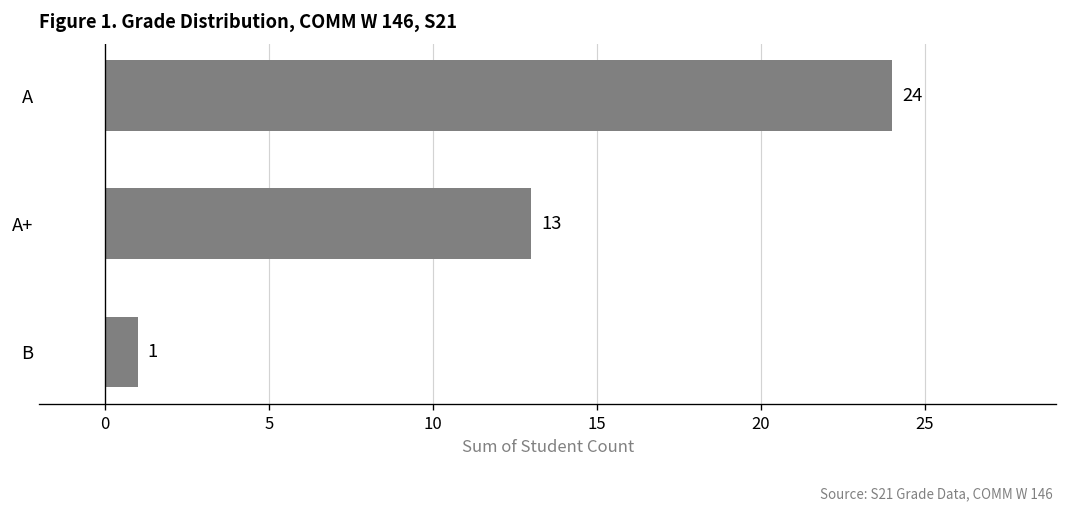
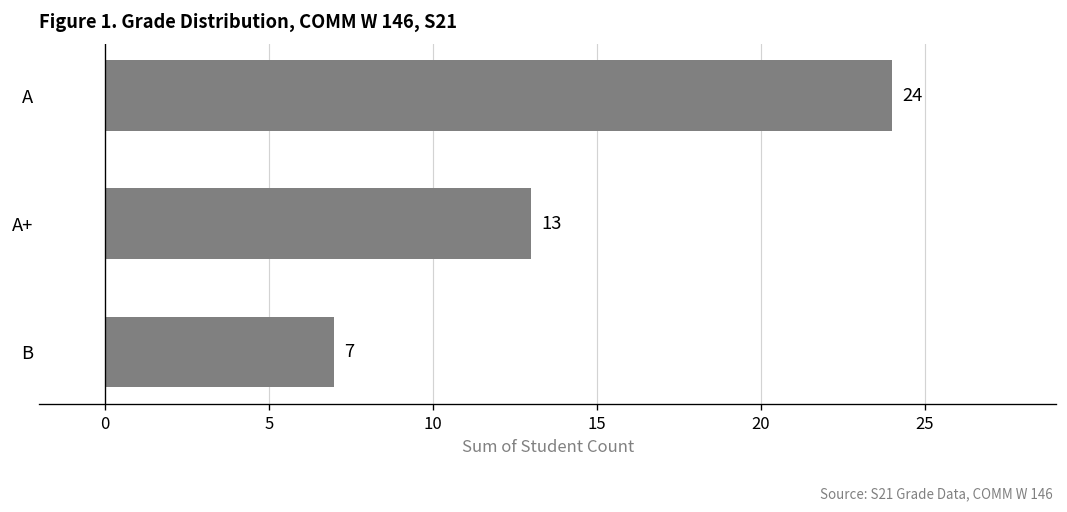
  {
    "A": 24,
    "A+": 13,
-   "B": 1
+   "B": 7
  }
